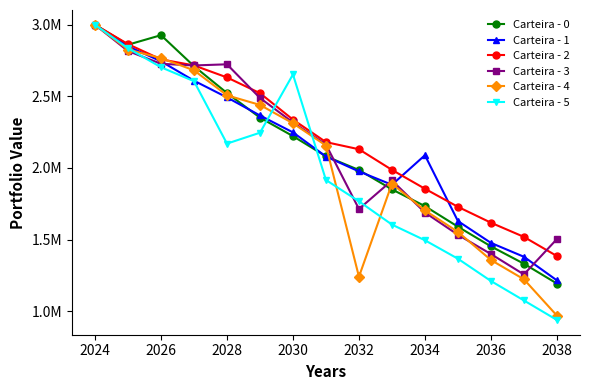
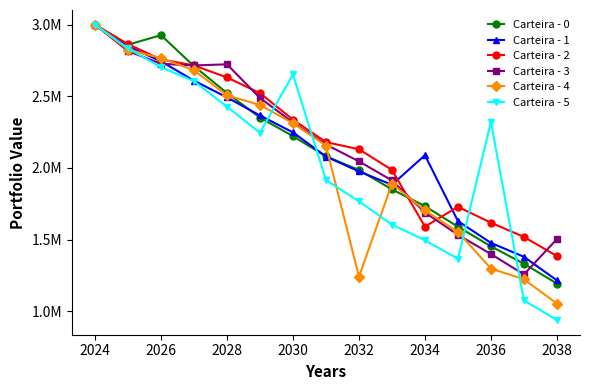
  {
    "Carteira - 0": {
      "2026": 2930000,
      "2030": 2220000,
      "2034": 1730000,
      "2036": 1450000,
      "2038": 1190000
    },
    "Carteira - 1": {
      "2030": 2250000,
      "2034": 2090000,
      "2036": 1480000,
      "2038": 1220000
    },
    "Carteira - 2": {
      "2028": 2630000,
      "2030": 2340000,
      "2032": 2130000,
-     "2034": 1850000,
+     "2034": 1590000,
      "2036": 1620000,
      "2038": 1380000
    },
    "Carteira - 3": {
      "2028": 2720000,
-     "2032": 1710000,
+     "2032": 2050000,
      "2036": 1400000,
      "2038": 1500000
    },
    "Carteira - 4": {
      "2032": 1240000,
-     "2036": 1360000,
-     "2038": 970000
+     "2036": 1300000,
+     "2038": 1050000
    },
    "Carteira - 5": {
      "2026": 2700000,
-     "2028": 2170000,
+     "2028": 2430000,
      "2030": 2650000,
      "2032": 1770000,
      "2034": 1500000,
-     "2036": 1210000,
+     "2036": 2320000,
      "2038": 940000
    }
  }
